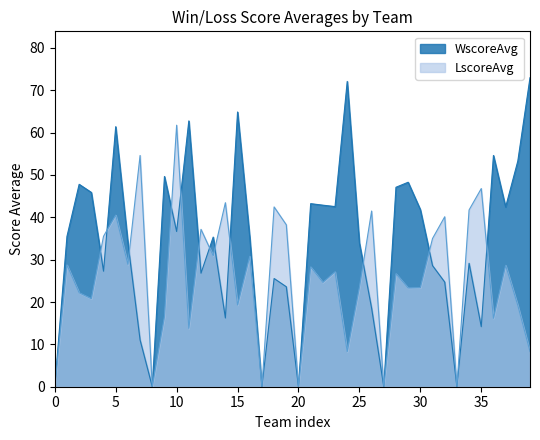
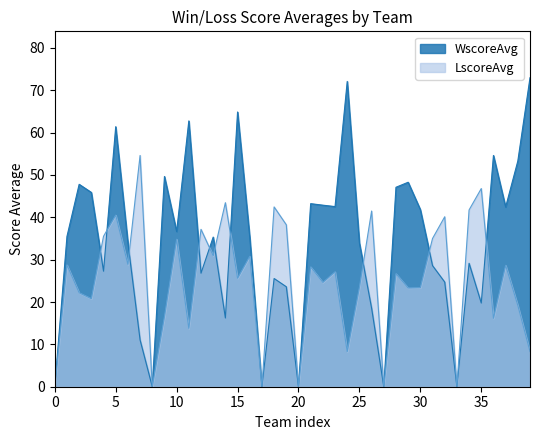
  {
    "WscoreAvg": {
      "5": 61,
      "10": 37,
      "15": 65,
      "25": 34,
      "30": 42,
-     "35": 14
+     "35": 20
    },
    "LscoreAvg": {
      "5": 41,
-     "10": 62,
-     "15": 19,
+     "10": 35,
+     "15": 26,
      "25": 23,
      "30": 23,
      "35": 47
    }
  }
